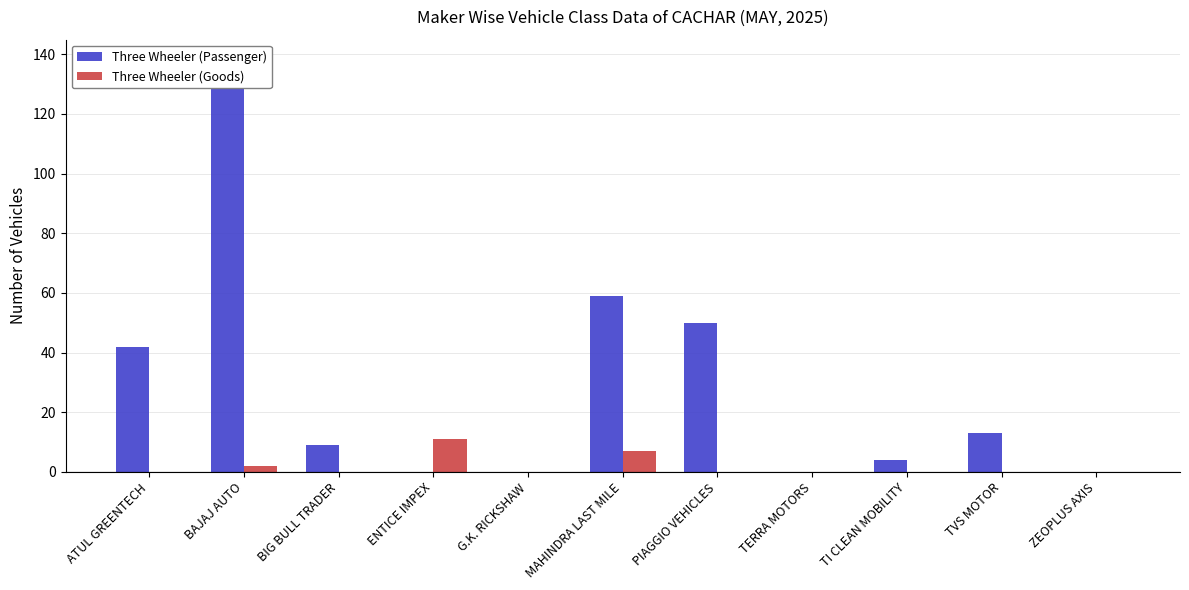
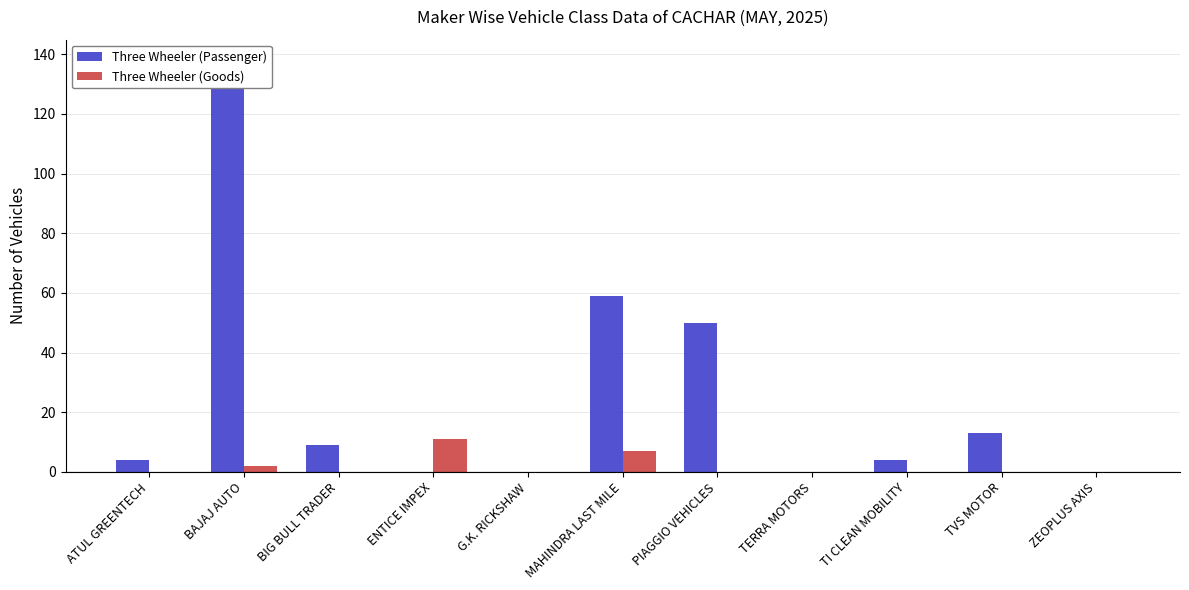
  {
    "Three Wheeler (Passenger)": {
-     "ATUL GREENTECH": 42,
+     "ATUL GREENTECH": 4,
      "BIG BULL TRADER": 9,
      "ENTICE IMPEX": 0,
      "G.K. RICKSHAW": 0,
      "MAHINDRA LAST MILE": 59,
      "PIAGGIO VEHICLES": 50,
      "TERRA MOTORS": 0,
      "TI CLEAN MOBILITY": 4,
      "TVS MOTOR": 13,
      "ZEOPLUS AXIS": 0
    },
    "Three Wheeler (Goods)": {
      "ATUL GREENTECH": 0,
      "BAJAJ AUTO": 2,
      "BIG BULL TRADER": 0,
      "ENTICE IMPEX": 11,
      "G.K. RICKSHAW": 0,
      "MAHINDRA LAST MILE": 7,
      "PIAGGIO VEHICLES": 0,
      "TERRA MOTORS": 0,
      "TI CLEAN MOBILITY": 0,
      "TVS MOTOR": 0,
      "ZEOPLUS AXIS": 0
    }
  }
